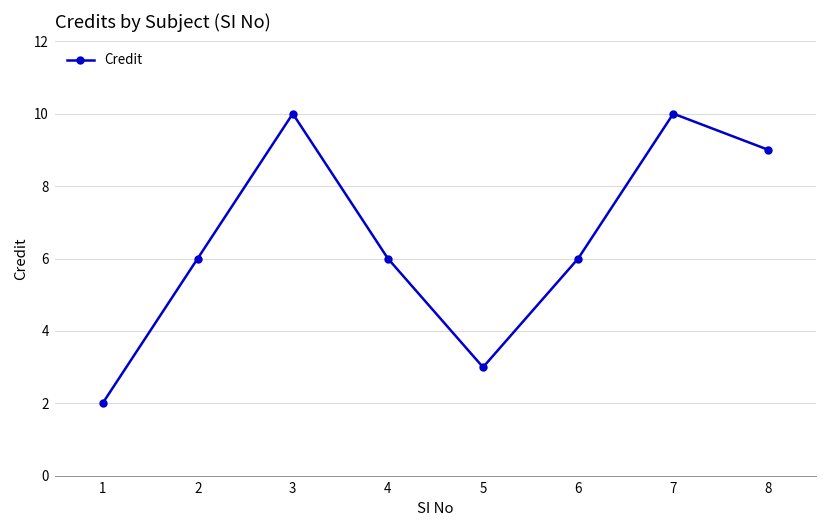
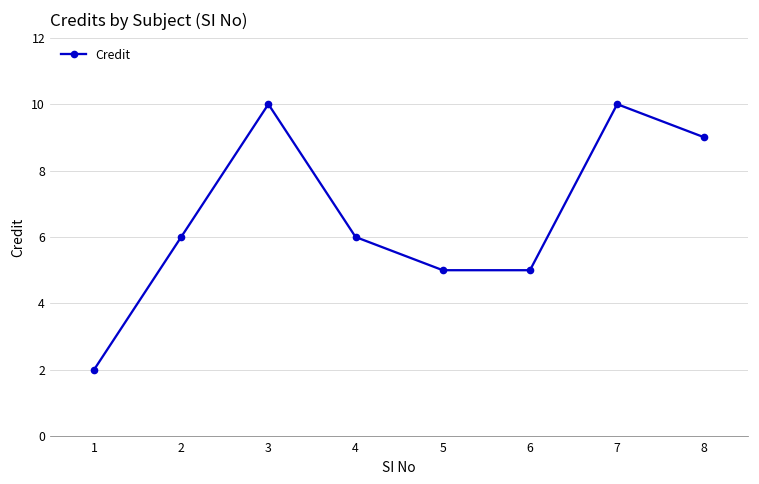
  {
    "1": 2,
    "2": 6,
    "3": 10,
    "4": 6,
-   "5": 3,
-   "6": 6,
+   "5": 5,
+   "6": 5,
    "7": 10,
    "8": 9
  }
